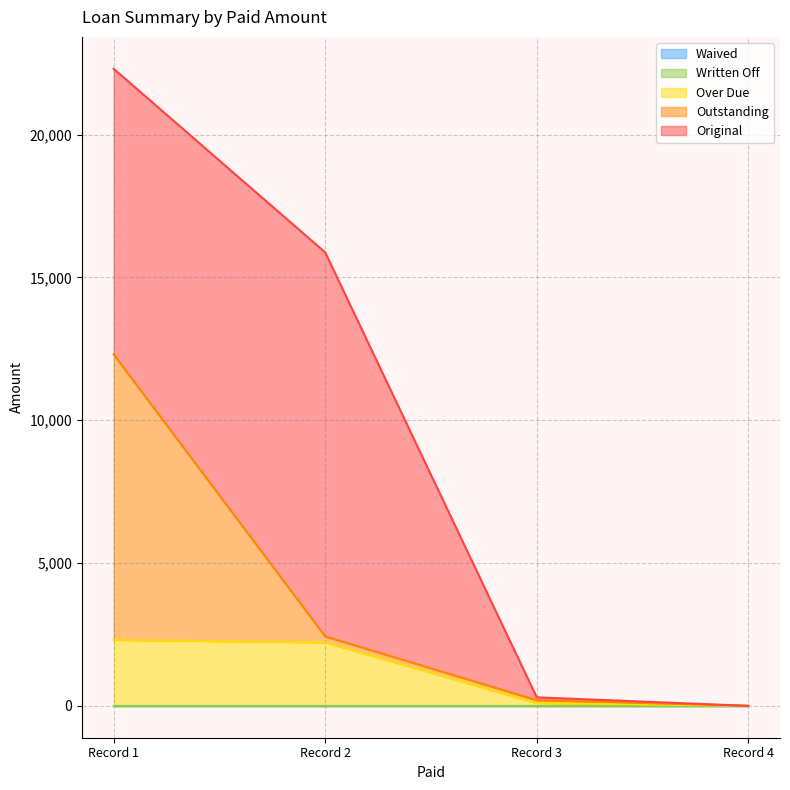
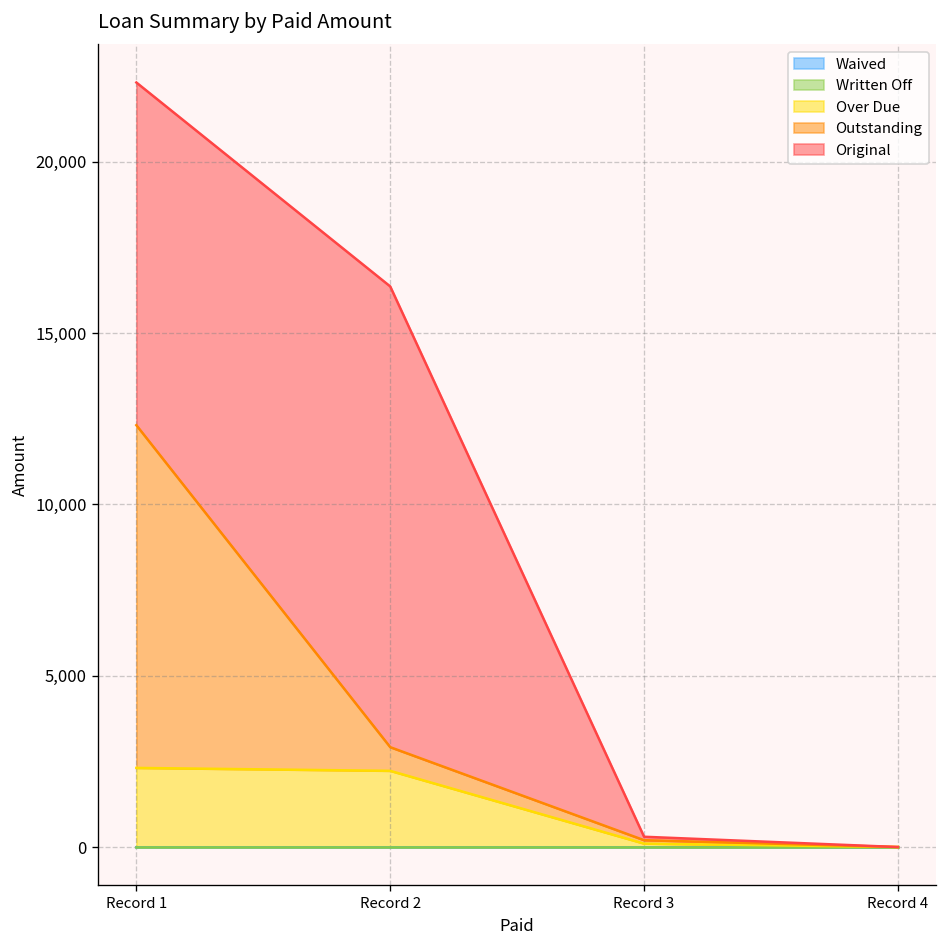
  {
    "Written Off": {
      "Record 1": "0",
      "Record 2": "0",
      "Record 3": "0"
    },
    "Over Due": {
      "Record 1": "2,300",
      "Record 2": "2,200",
      "Record 3": "100"
    },
    "Outstanding": {
      "Record 1": "10,000",
-     "Record 2": "200",
+     "Record 2": "700",
      "Record 3": "100"
    },
    "Original": {
      "Record 1": "10,000",
      "Record 2": "13,400",
      "Record 3": "100"
    }
  }
